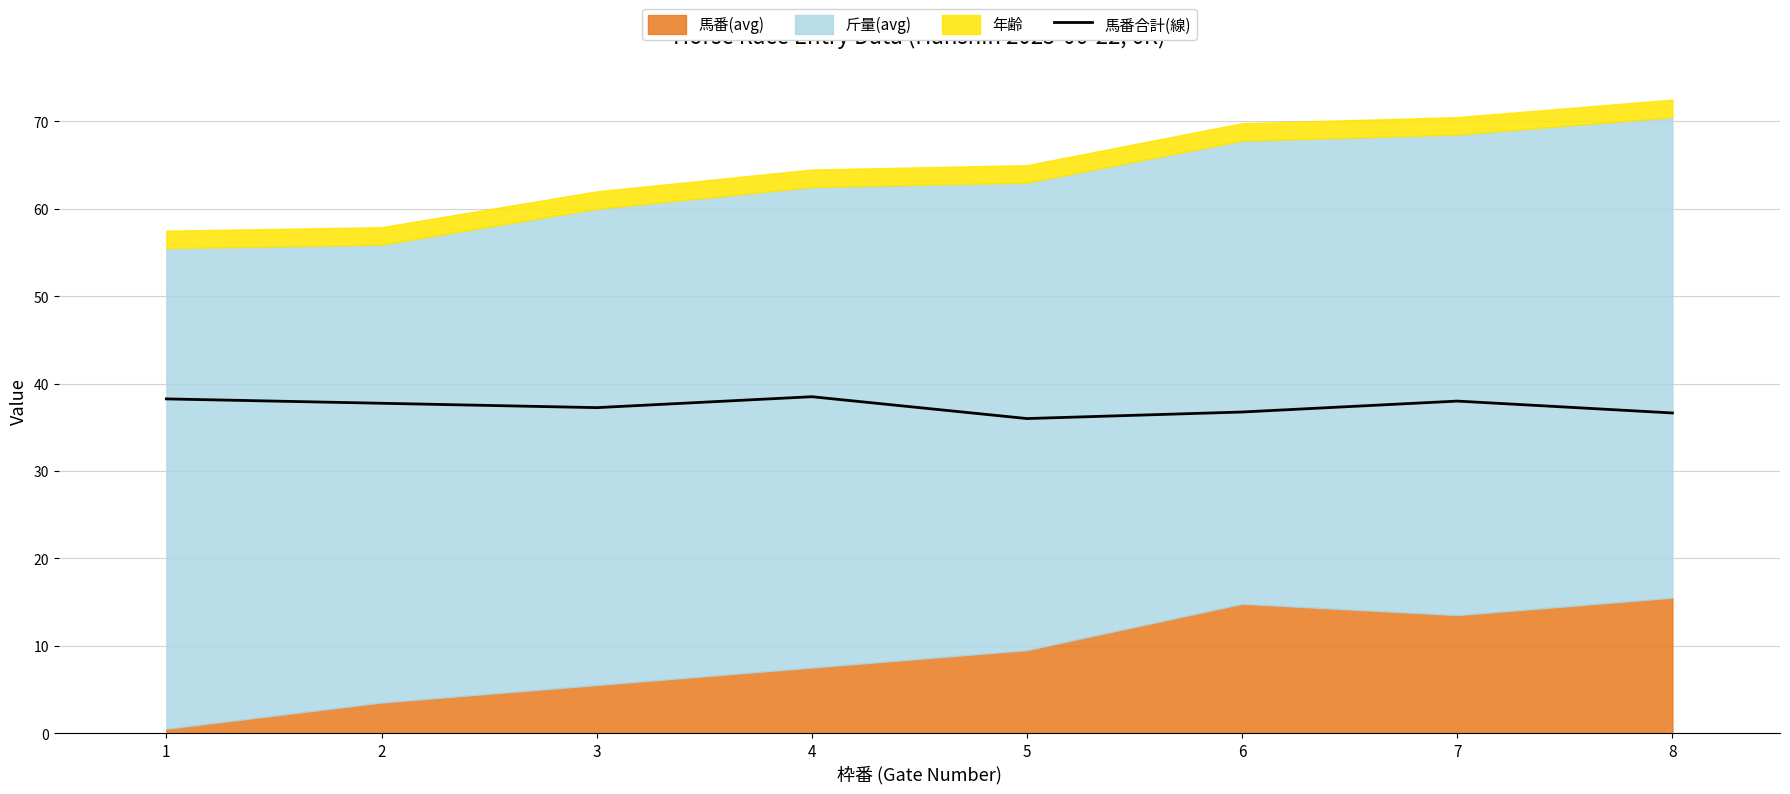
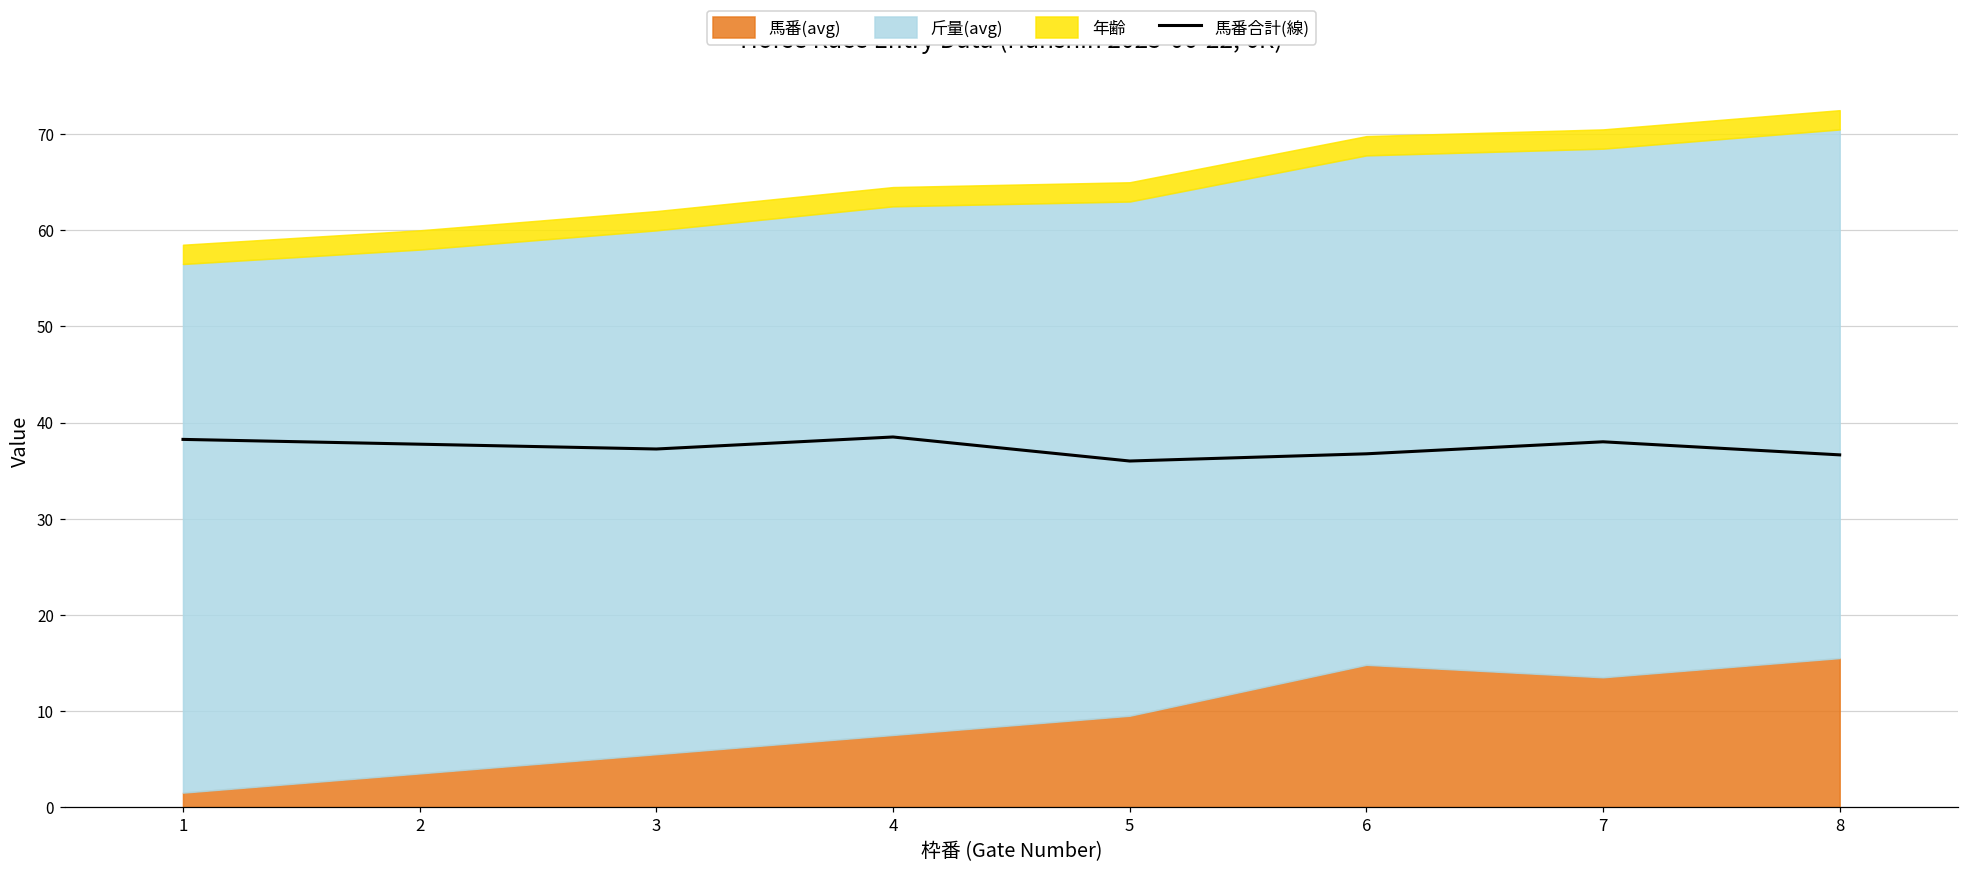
  {
    "馬番(avg)": {
-     "1": 1,
+     "1": 2,
      "2": 4,
      "3": 6,
      "4": 8,
      "5": 10,
      "6": 15,
      "7": 14,
      "8": 16
    },
    "馬番合計(線)": {
      "1": 38,
      "2": 38,
      "3": 37,
      "4": 39,
      "5": 36,
      "6": 37,
      "7": 38,
      "8": 37
    },
    "斤量(avg)": {
      "1": 55,
-     "2": 52,
+     "2": 55,
      "3": 55,
      "4": 55,
      "5": 54,
      "6": 53,
      "7": 55,
      "8": 55
    },
    "年齢": {
      "1": 2,
      "2": 2,
      "3": 2,
      "4": 2,
      "5": 2,
      "6": 2,
      "7": 2,
      "8": 2
    }
  }
